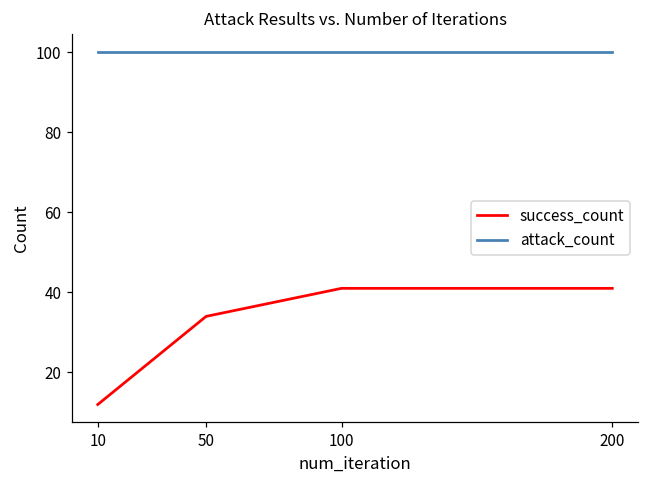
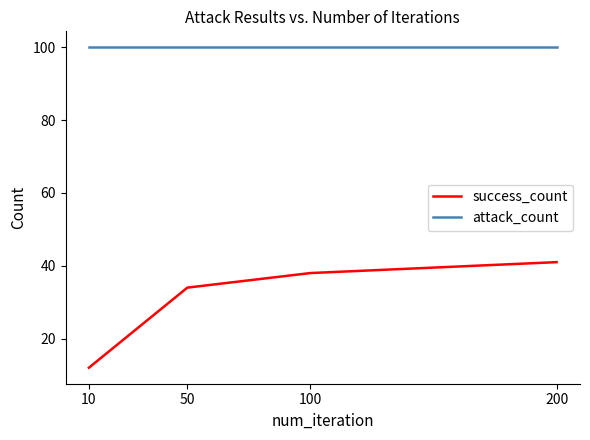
  {
    "success_count": {
      "10": 12,
      "50": 34,
-     "100": 41,
+     "100": 38,
      "200": 41
    },
    "attack_count": {
      "10": 100,
      "50": 100,
      "100": 100,
      "200": 100
    }
  }
